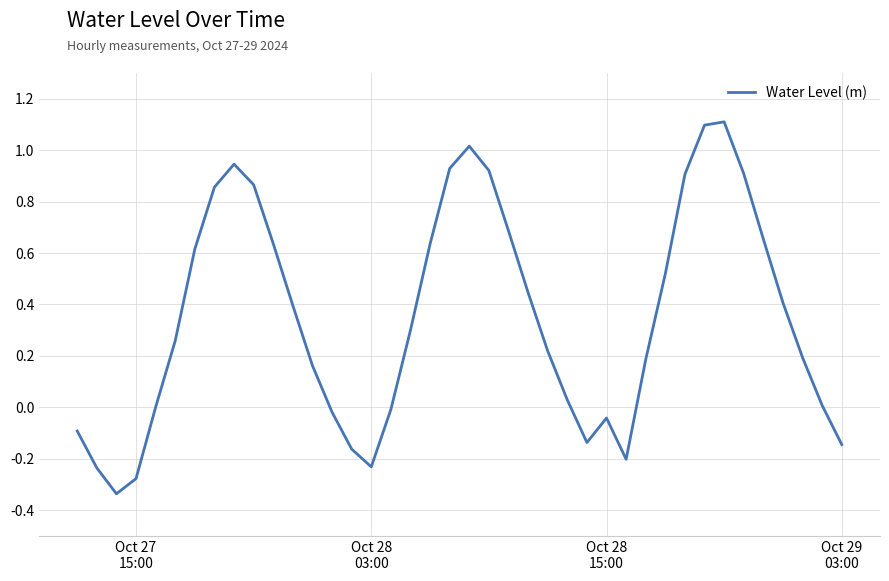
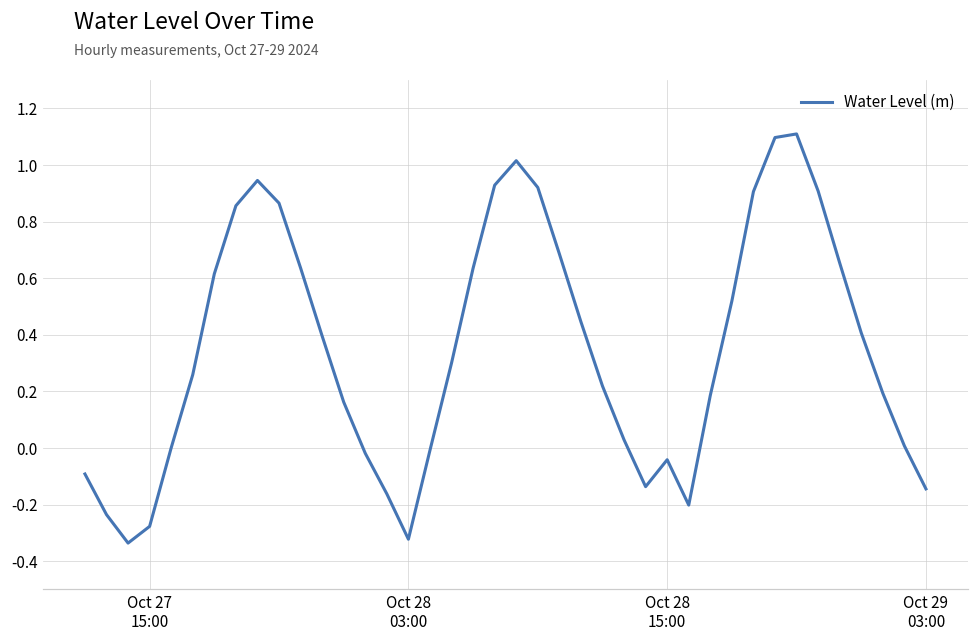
  {
    "Oct 27 15:00": -0.28,
-   "Oct 28 03:00": -0.23,
+   "Oct 28 03:00": -0.32,
    "Oct 28 15:00": -0.04,
    "Oct 29 03:00": -0.14
  }
